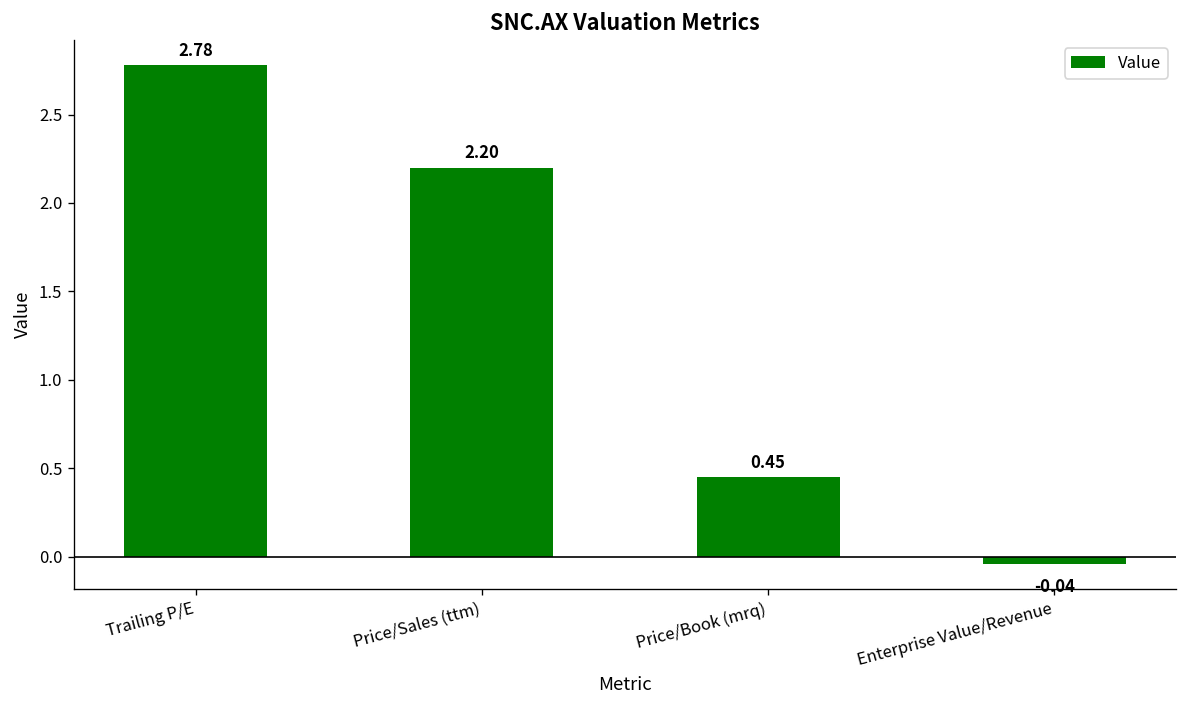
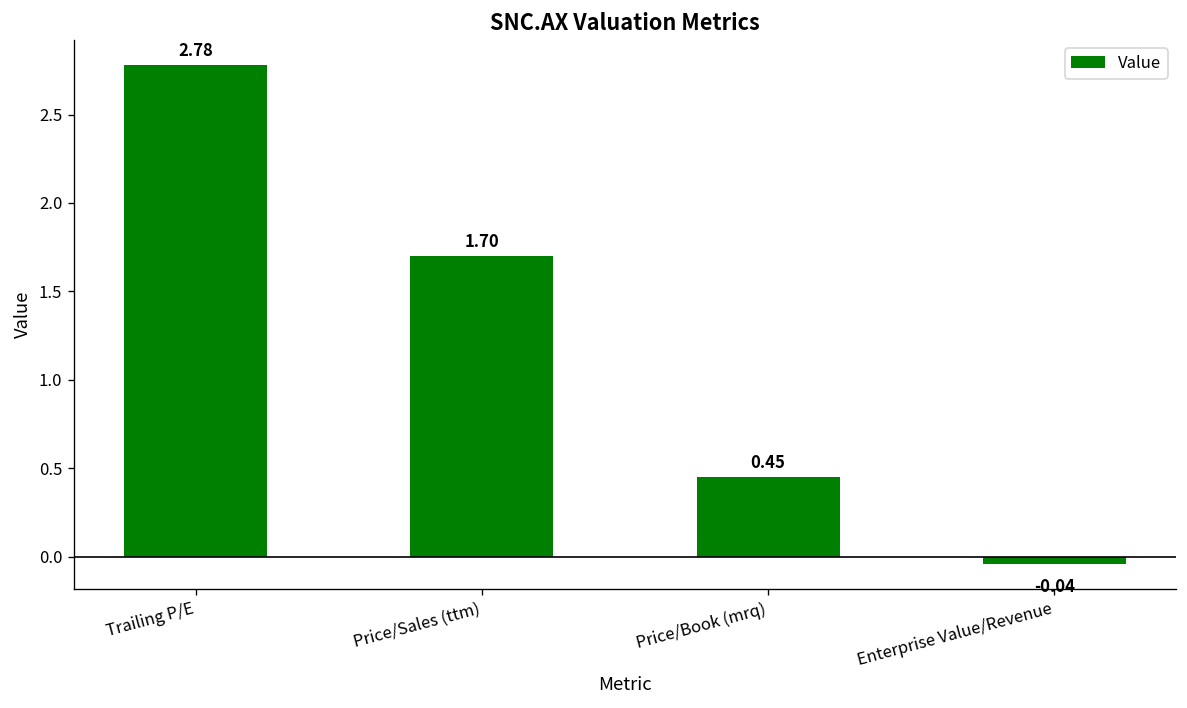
  {
    "Trailing P/E": 2.78,
-   "Price/Sales (ttm)": 2.20,
+   "Price/Sales (ttm)": 1.70,
    "Price/Book (mrq)": 0.45,
    "Enterprise Value/Revenue": -0.04
  }
